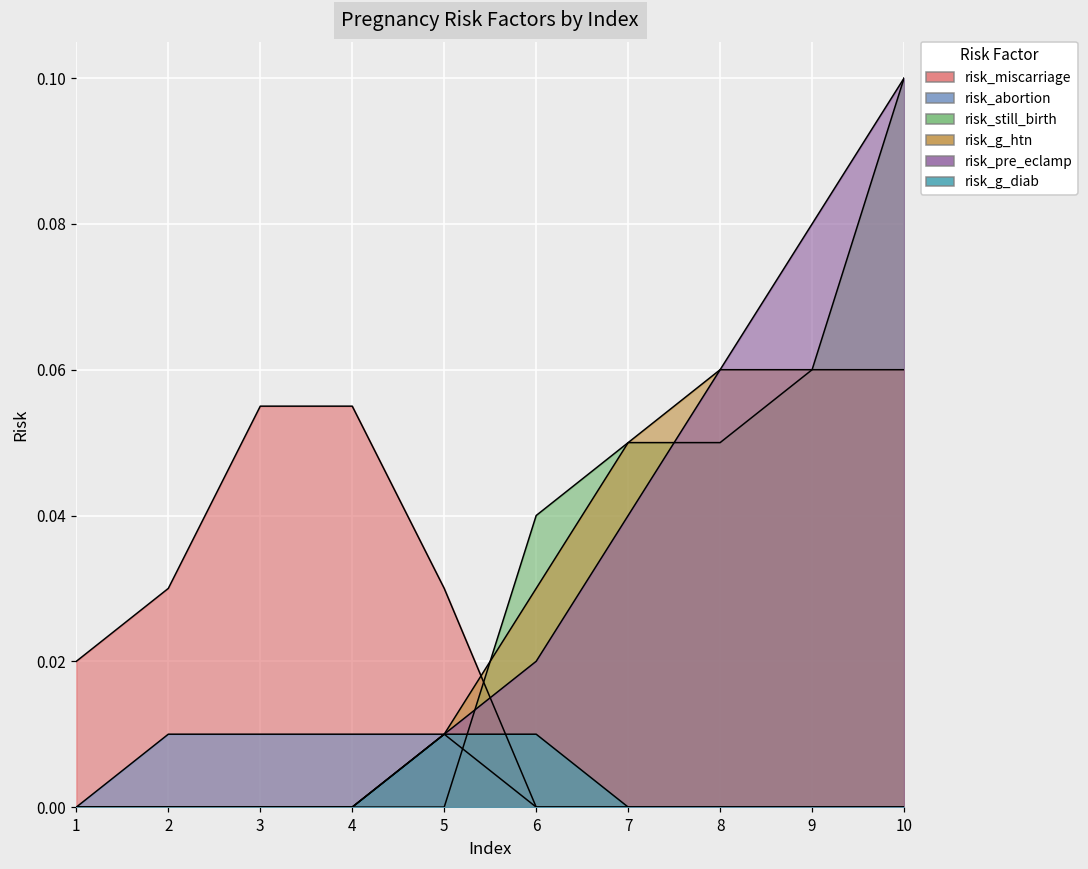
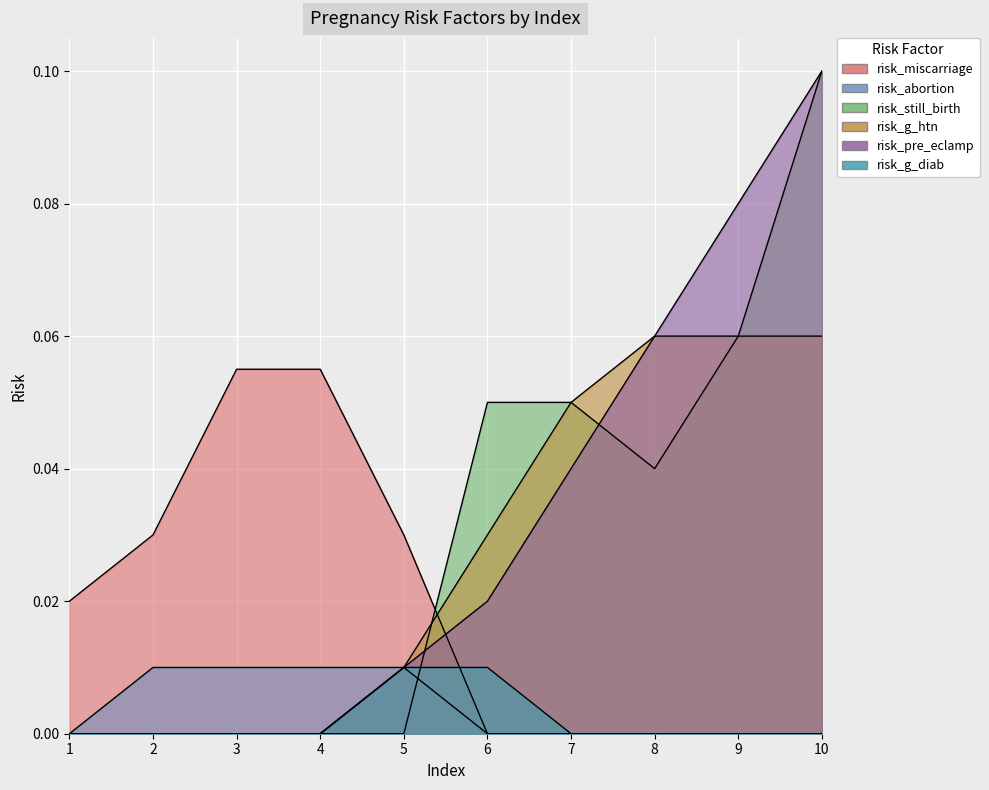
  {
    "risk_still_birth": {
      "5": 0.00,
-     "6": 0.04,
-     "8": 0.05
+     "6": 0.05,
+     "8": 0.04
    }
  }
